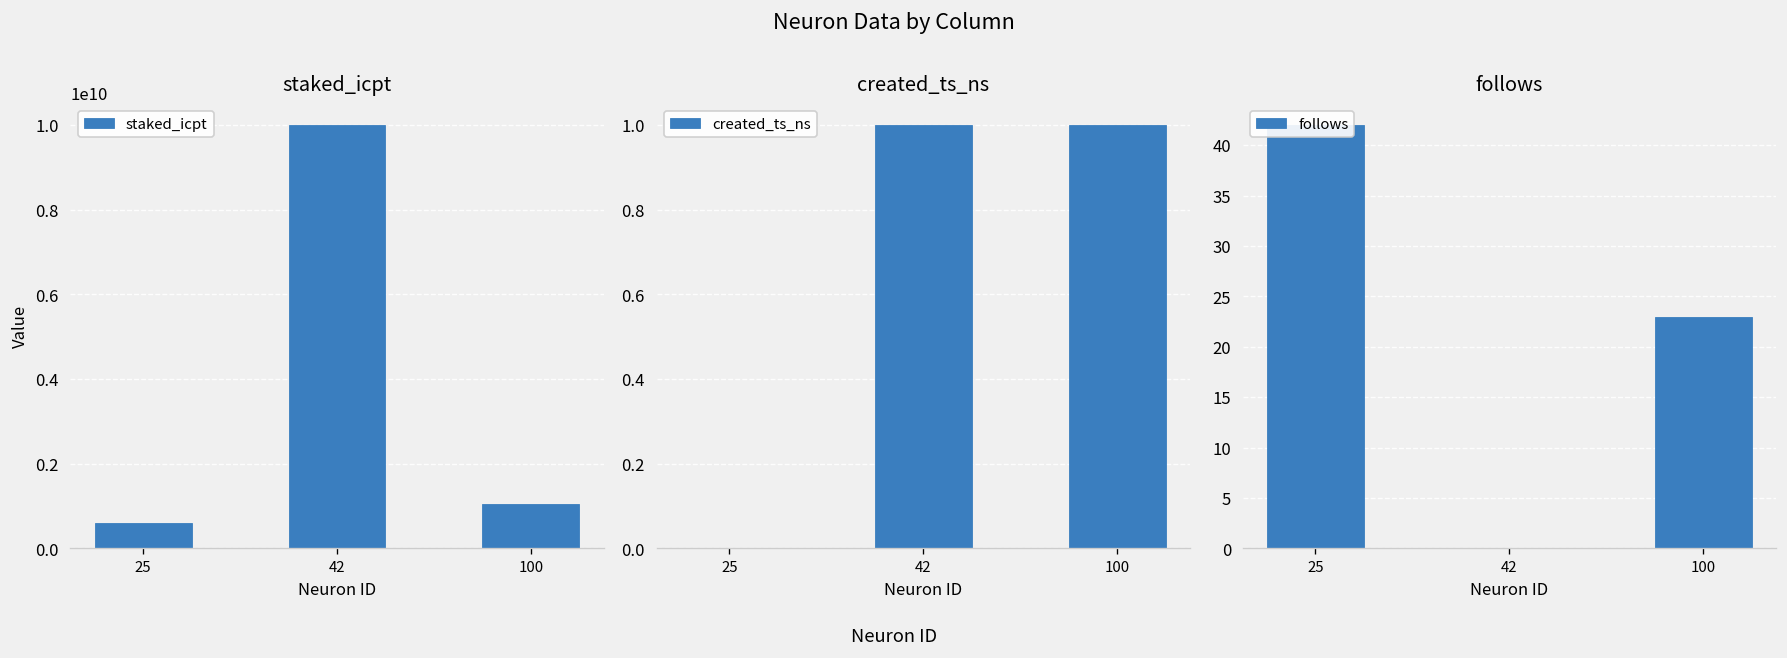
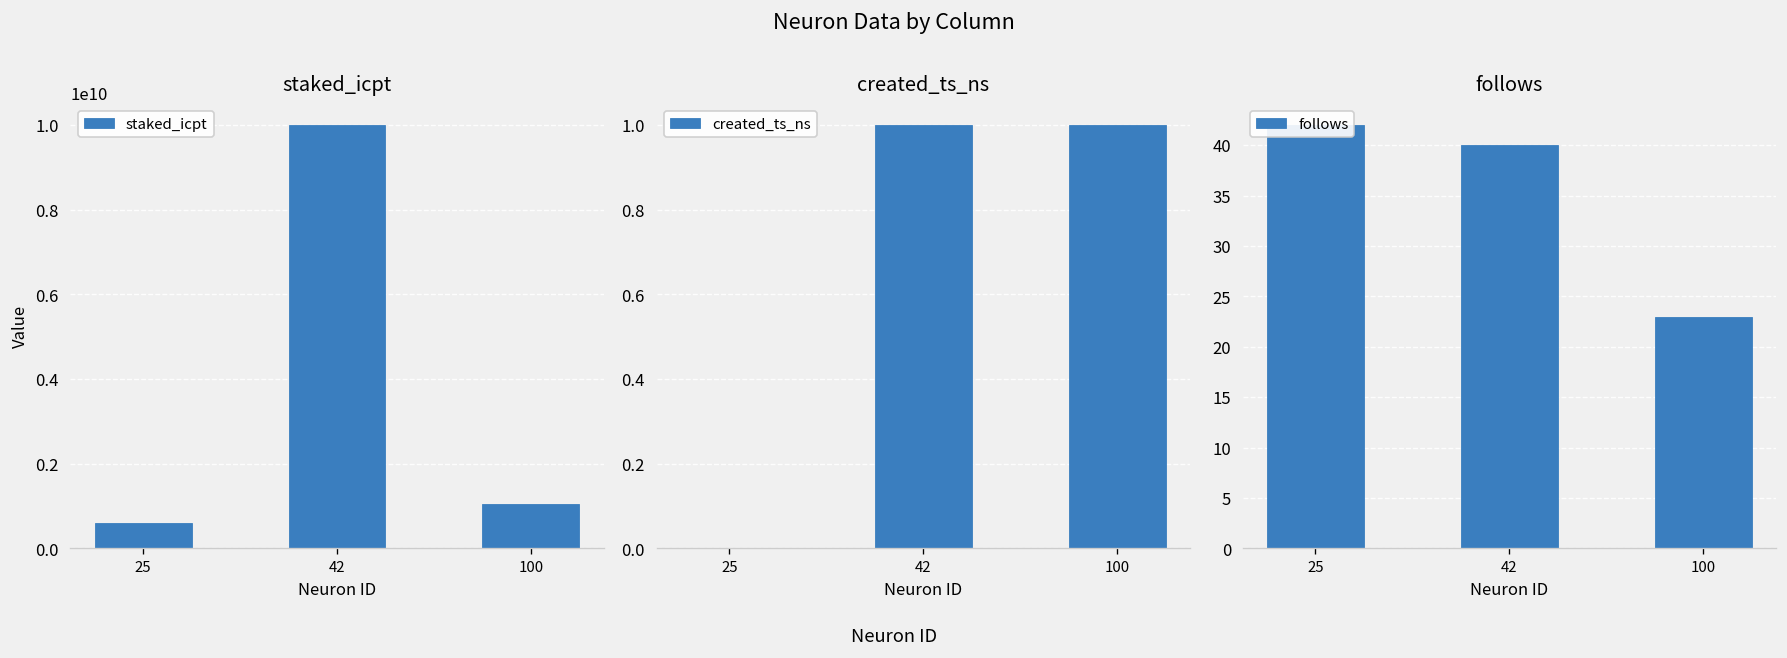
  {
    "staked_icpt": {
      "25": 600000000,
      "42": 10000000000,
      "100": 1000000000
    },
    "created_ts_ns": {
      "25": 0.00,
      "42": 1.00,
      "100": 1.00
    },
    "follows": {
-     "42": 0,
+     "42": 40,
      "100": 23
    }
  }
